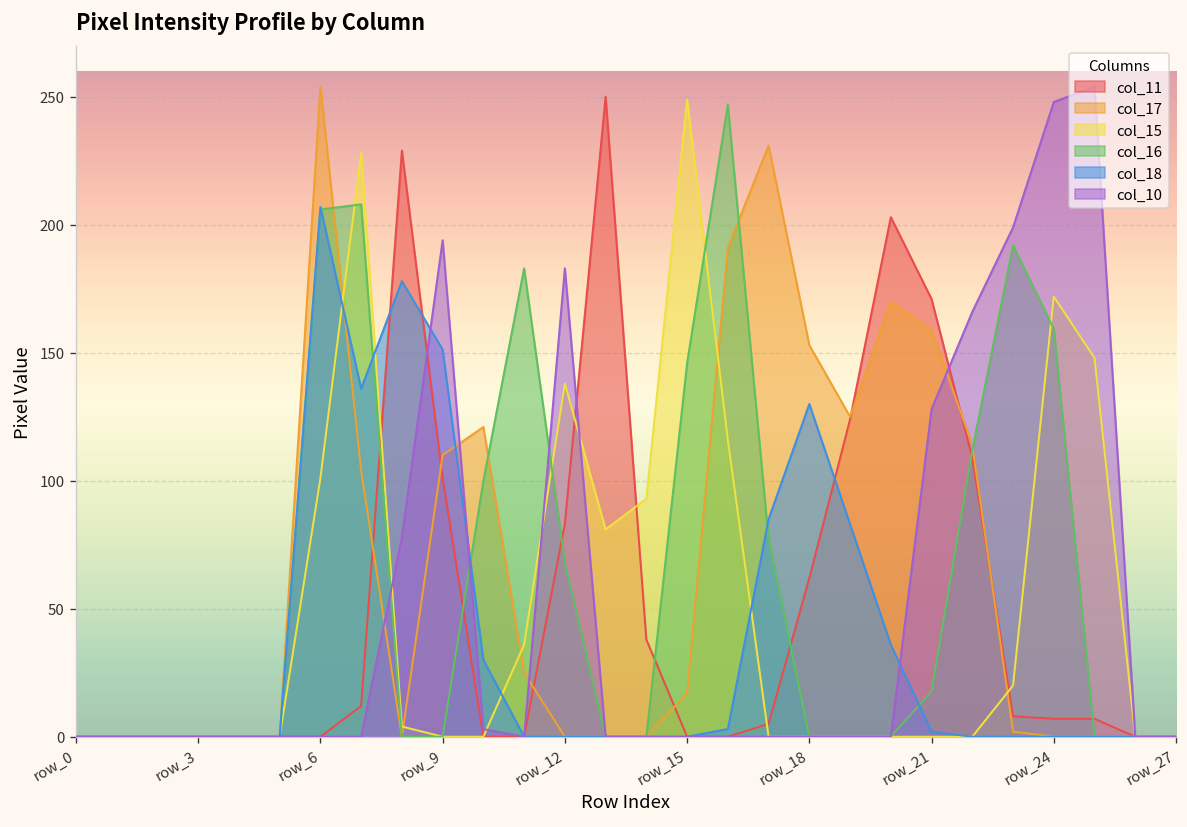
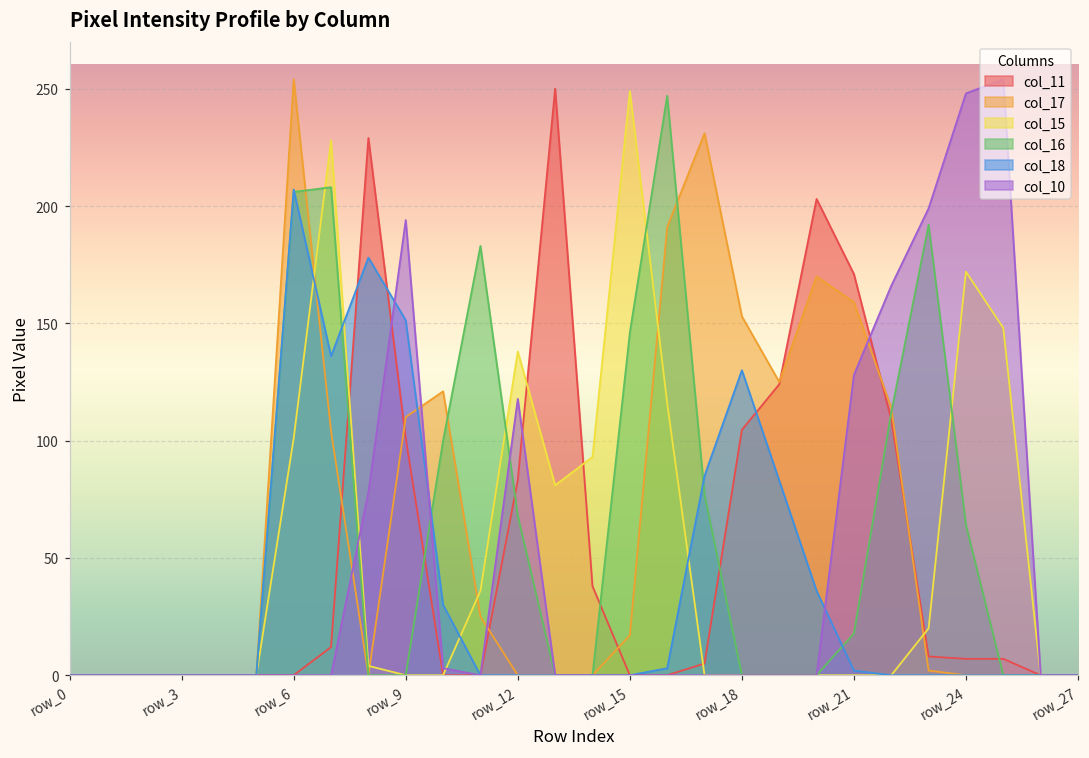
  {
    "col_11": {
      "row_9": 101,
      "row_12": 83,
-     "row_18": 62,
+     "row_18": 105,
      "row_21": 171,
      "row_24": 7
    },
    "col_16": {
      "row_12": 68,
      "row_15": 146,
      "row_21": 18,
-     "row_24": 159
+     "row_24": 64
    },
    "col_18": {
      "row_9": 151,
      "row_18": 130,
      "row_21": 2
    },
    "col_10": {
      "row_9": 194,
-     "row_12": 183,
+     "row_12": 118,
      "row_21": 128,
      "row_24": 248
    }
  }
